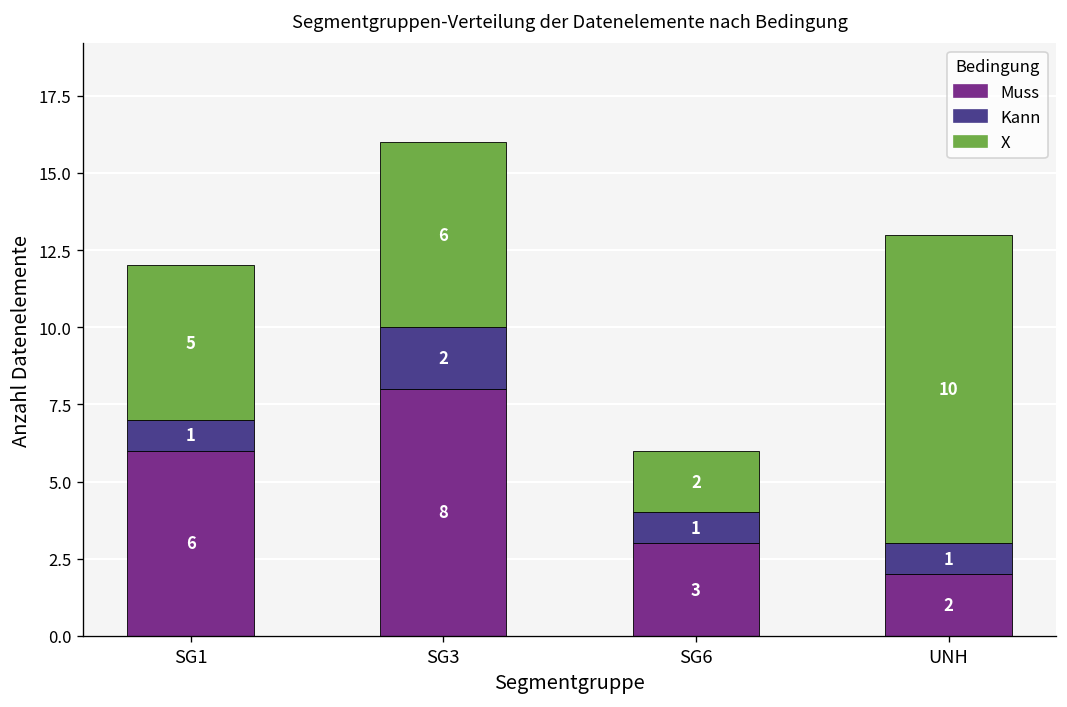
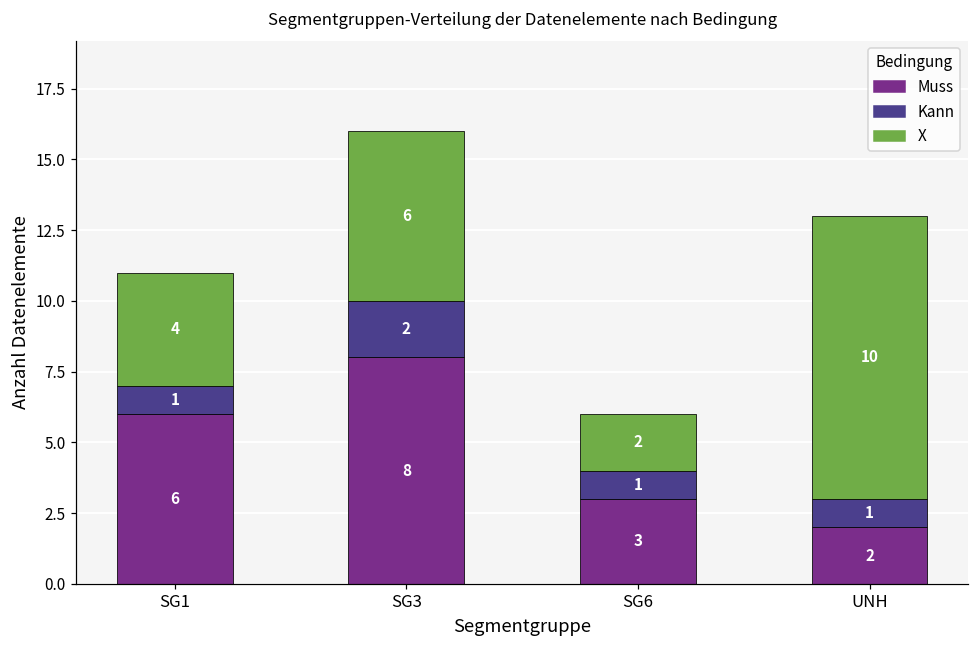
  {
    "X": {
-     "SG1": 5,
+     "SG1": 4,
      "SG3": 6,
      "SG6": 2,
      "UNH": 10
    }
  }
